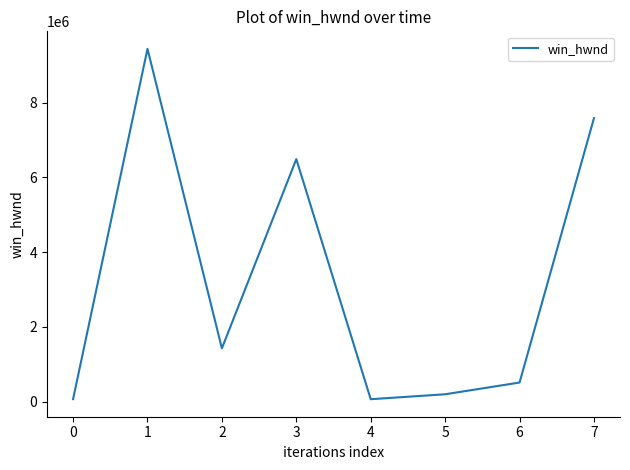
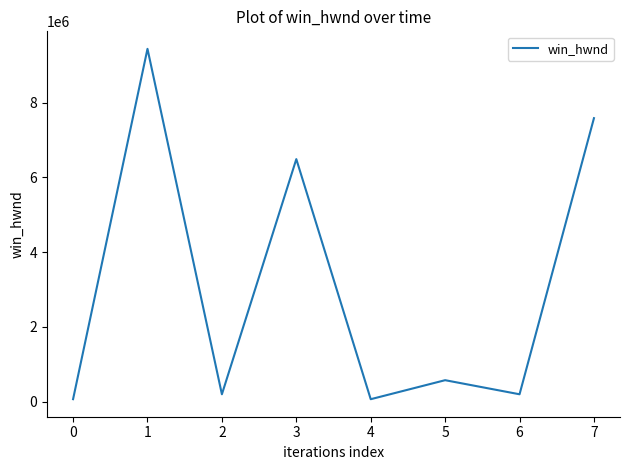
  {
    "0": 100000,
    "1": 9400000,
-   "2": 1400000,
+   "2": 200000,
    "3": 6500000,
    "4": 100000,
-   "5": 200000,
-   "6": 500000,
+   "5": 600000,
+   "6": 200000,
    "7": 7600000
  }
